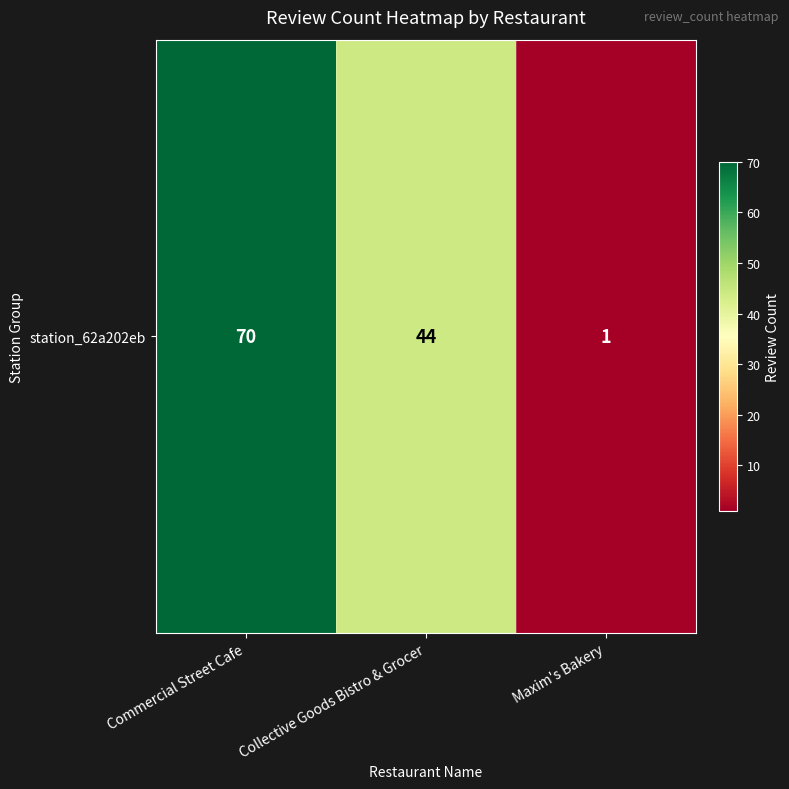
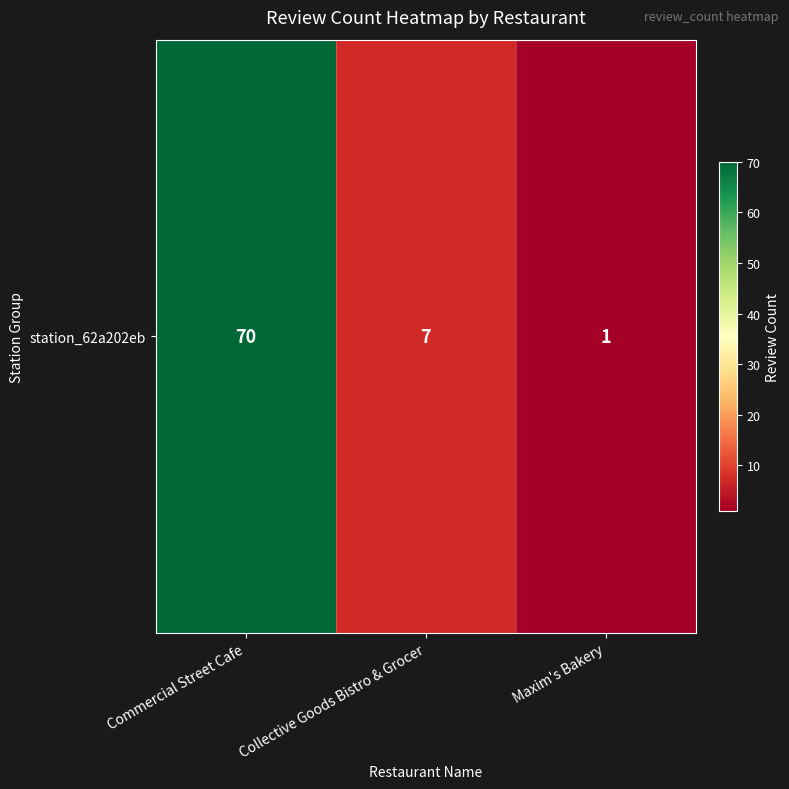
  {
    "station_62a202eb": {
      "Commercial Street Cafe": 70,
-     "Collective Goods Bistro & Grocer": 44,
+     "Collective Goods Bistro & Grocer": 7,
      "Maxim's Bakery": 1
    }
  }
